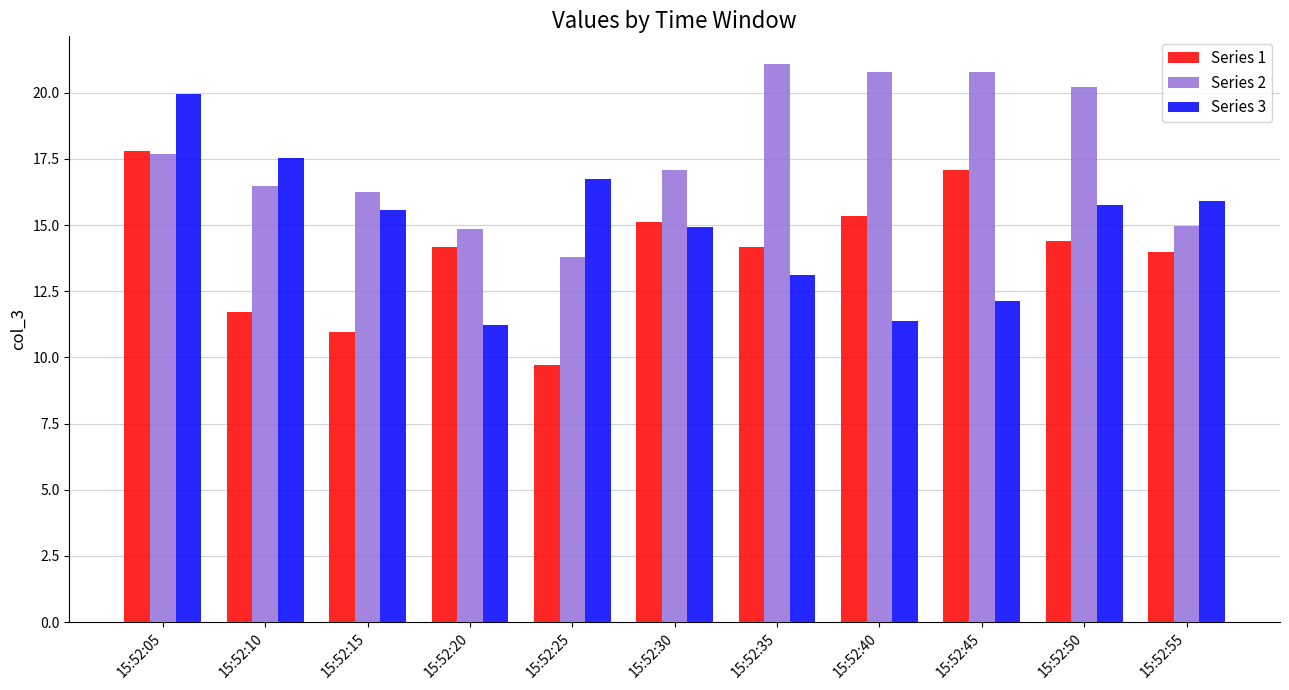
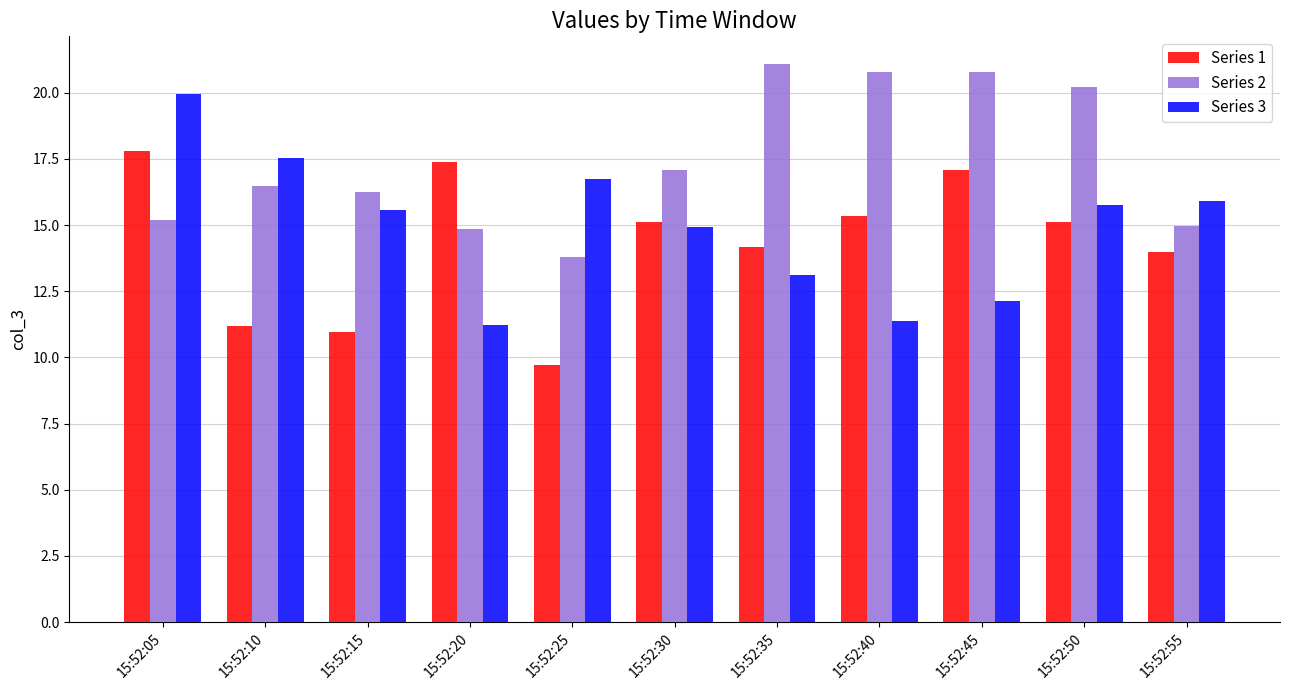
  {
    "Series 1": {
      "15:52:05": 17.8,
-     "15:52:10": 11.7,
+     "15:52:10": 11.2,
      "15:52:15": 11.0,
-     "15:52:20": 14.2,
+     "15:52:20": 17.4,
      "15:52:25": 9.7,
      "15:52:30": 15.1,
      "15:52:35": 14.2,
      "15:52:40": 15.3,
      "15:52:45": 17.1,
-     "15:52:50": 14.4,
+     "15:52:50": 15.1,
      "15:52:55": 14.0
    },
    "Series 2": {
-     "15:52:05": 17.7,
+     "15:52:05": 15.2,
      "15:52:10": 16.5,
      "15:52:15": 16.2,
      "15:52:20": 14.9,
      "15:52:25": 13.8,
      "15:52:30": 17.1,
      "15:52:35": 21.1,
      "15:52:40": 20.8,
      "15:52:45": 20.8,
      "15:52:50": 20.2,
      "15:52:55": 15.0
    },
    "Series 3": {
      "15:52:05": 19.9,
      "15:52:10": 17.5,
      "15:52:15": 15.6,
      "15:52:20": 11.2,
      "15:52:25": 16.7,
      "15:52:30": 14.9,
      "15:52:35": 13.1,
      "15:52:40": 11.4,
      "15:52:45": 12.1,
      "15:52:50": 15.8,
      "15:52:55": 15.9
    }
  }
